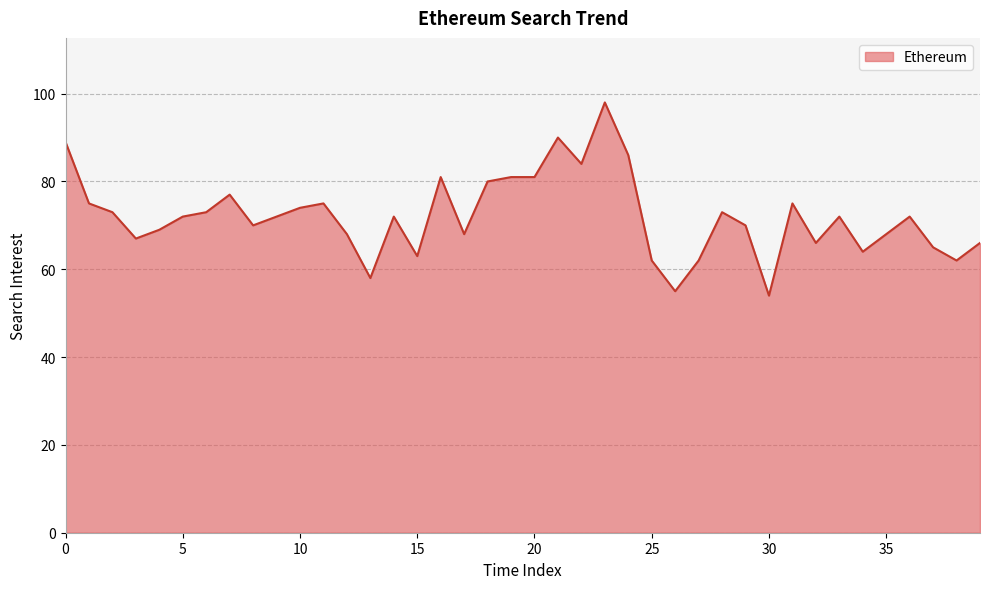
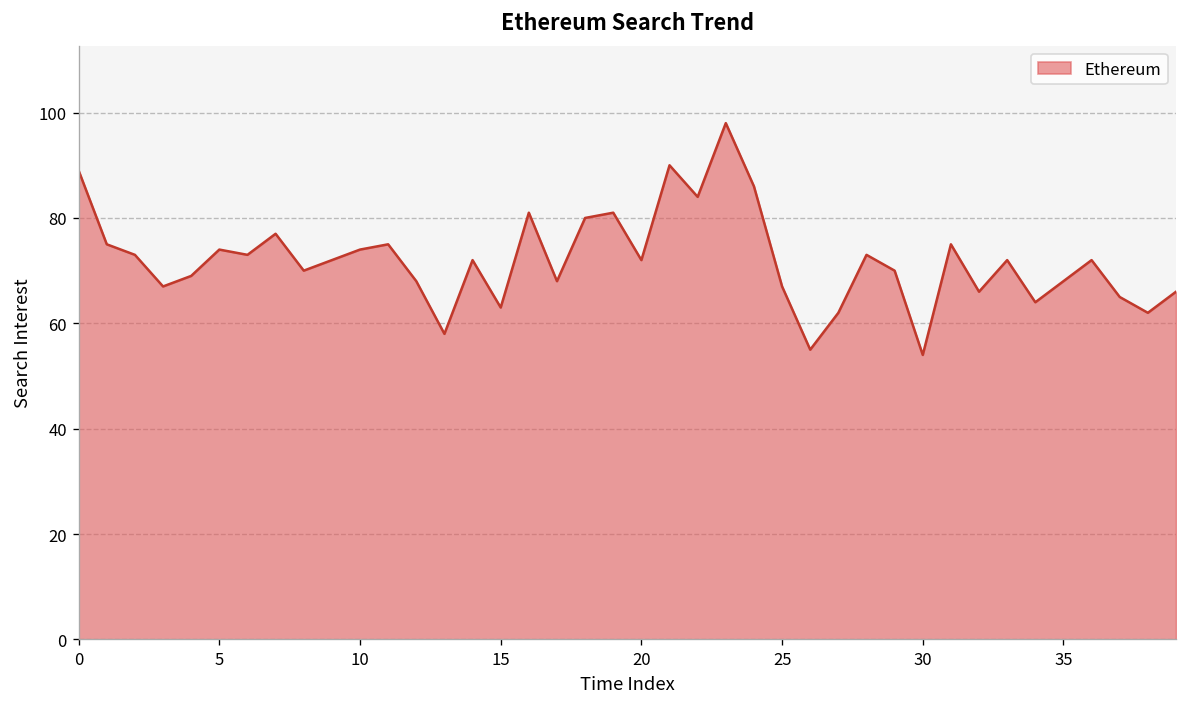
  {
    "0": 89,
-   "5": 72,
+   "5": 74,
    "10": 74,
    "15": 63,
-   "20": 81,
-   "25": 62,
+   "20": 72,
+   "25": 67,
    "30": 54,
    "35": 68
  }
